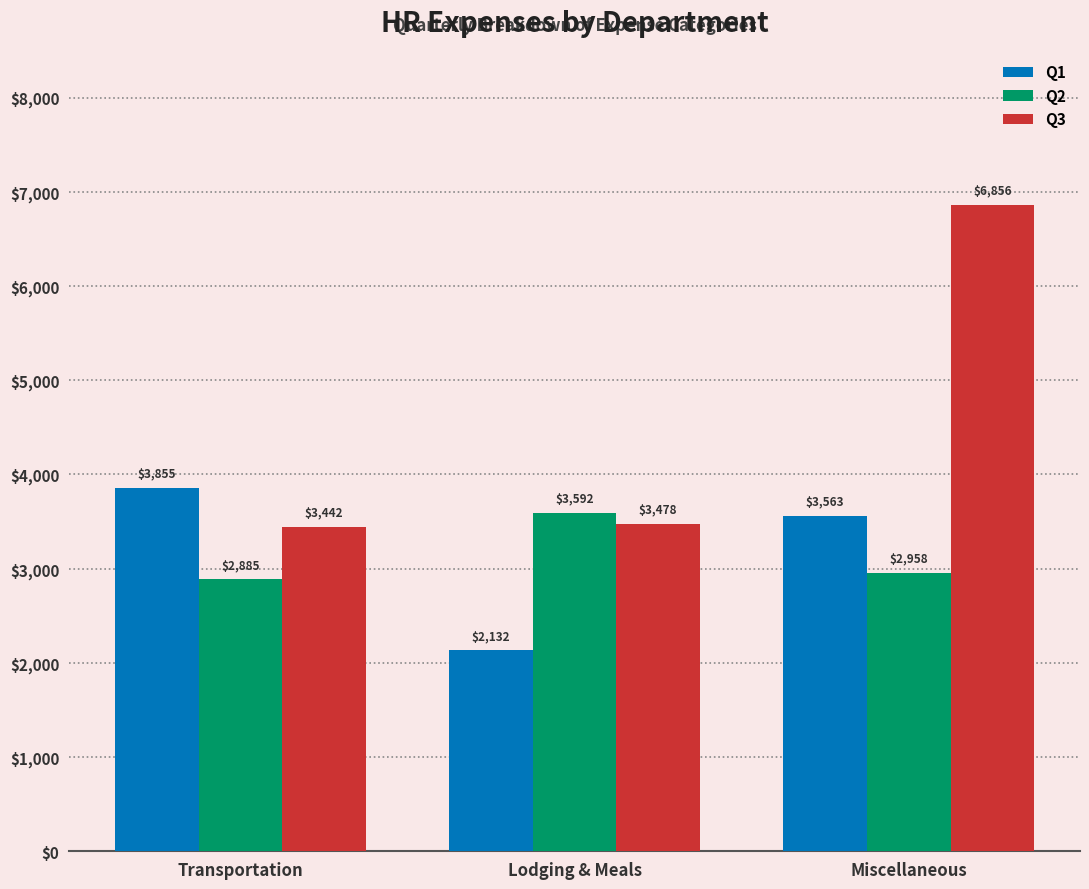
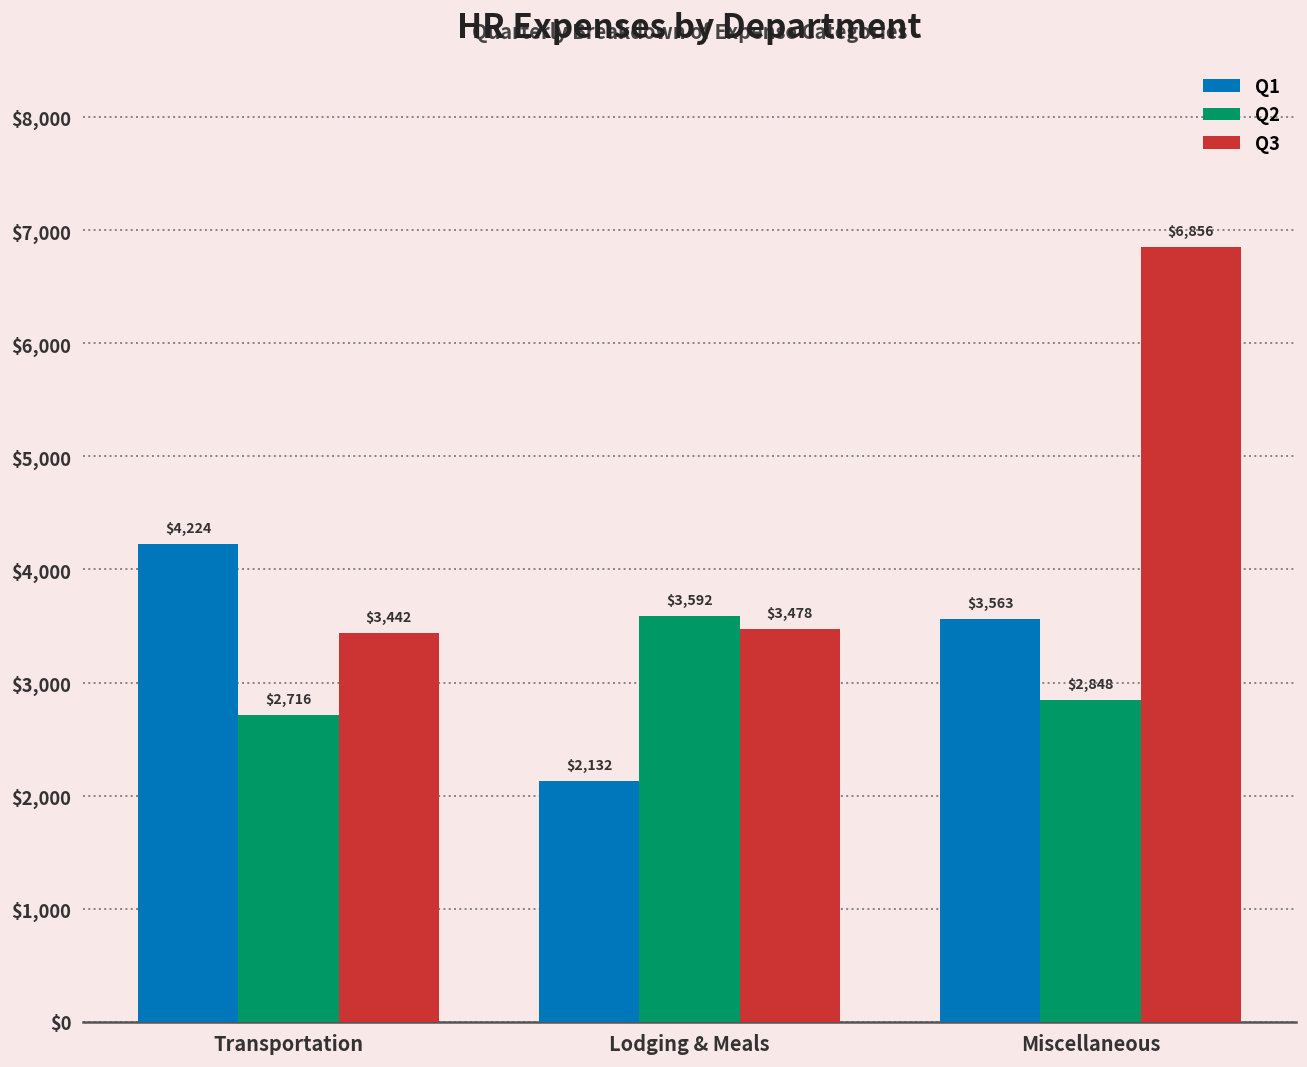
  {
    "Q1": {
-     "Transportation": "$3,855",
+     "Transportation": "$4,224",
      "Lodging & Meals": "$2,132",
      "Miscellaneous": "$3,563"
    },
    "Q2": {
-     "Transportation": "$2,885",
+     "Transportation": "$2,716",
      "Lodging & Meals": "$3,592",
-     "Miscellaneous": "$2,958"
+     "Miscellaneous": "$2,848"
    },
    "Q3": {
      "Transportation": "$3,442",
      "Lodging & Meals": "$3,478",
      "Miscellaneous": "$6,856"
    }
  }
